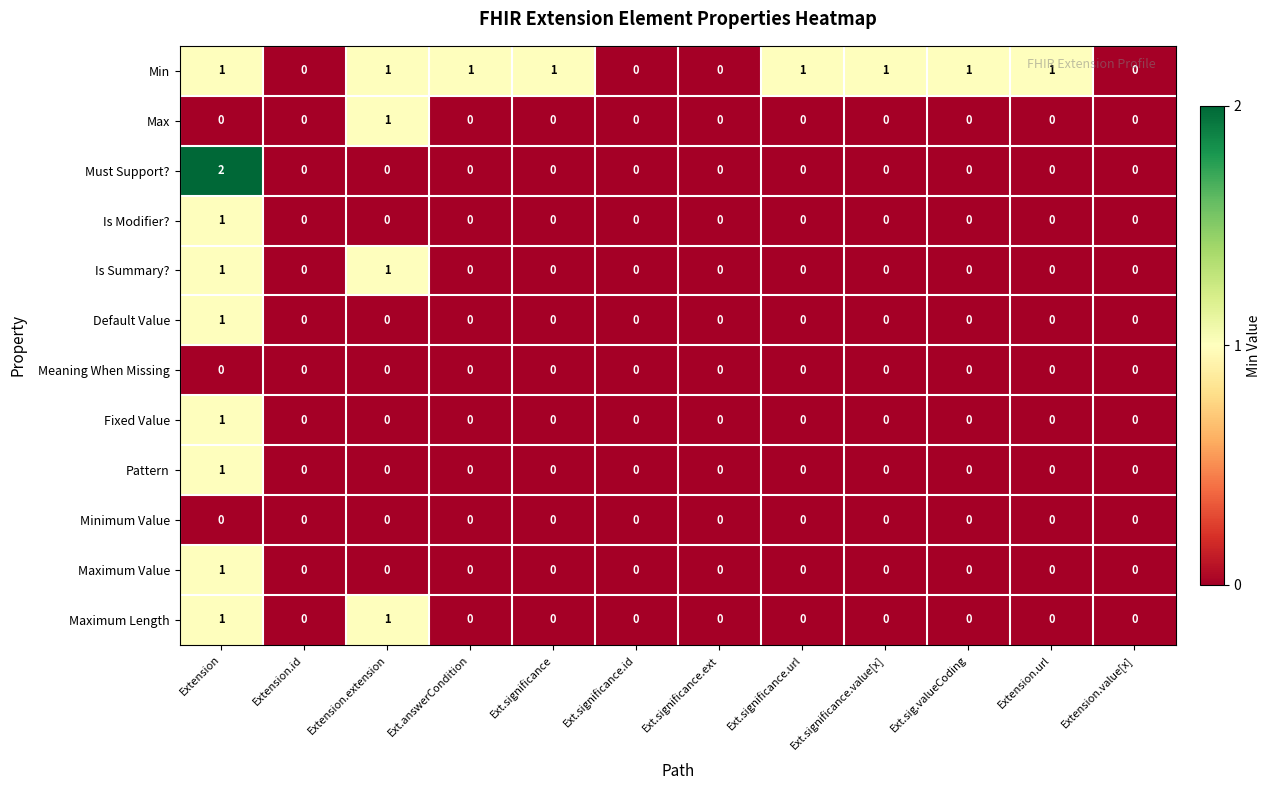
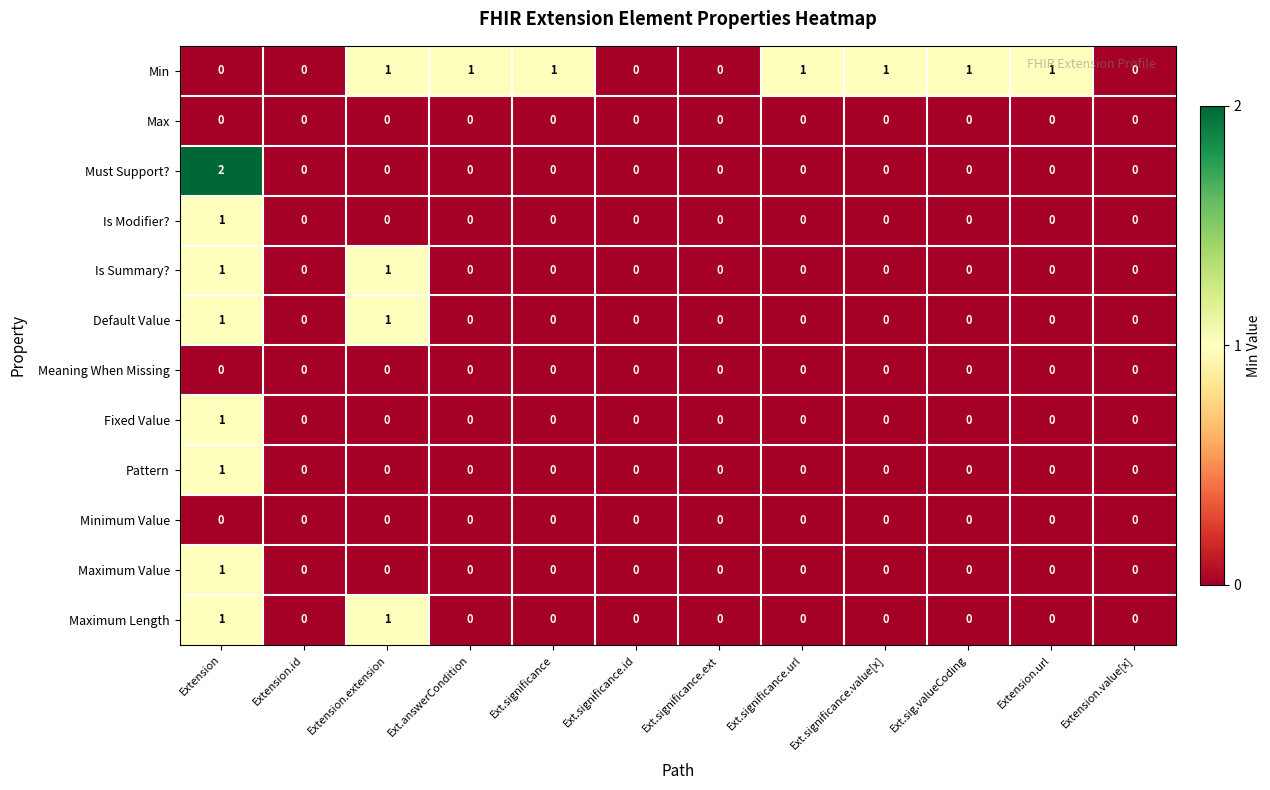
  {
    "Min": {
-     "Extension": 1,
+     "Extension": 0,
      "Extension.id": 0,
      "Extension.extension": 1,
      "Ext.answerCondition": 1,
      "Ext.significance": 1,
      "Ext.significance.id": 0,
      "Ext.significance.ext": 0,
      "Ext.significance.url": 1,
      "Ext.significance.value[x]": 1,
      "Ext.sig.valueCoding": 1
    },
    "Max": {
      "Extension": 0,
      "Extension.id": 0,
-     "Extension.extension": 1,
+     "Extension.extension": 0,
      "Ext.answerCondition": 0,
      "Ext.significance": 0,
      "Ext.significance.id": 0,
      "Ext.significance.ext": 0,
      "Ext.significance.url": 0,
      "Ext.significance.value[x]": 0,
      "Ext.sig.valueCoding": 0,
      "Extension.url": 0,
      "Extension.value[x]": 0
    },
    "Must Support?": {
      "Extension": 2,
      "Extension.id": 0,
      "Extension.extension": 0,
      "Ext.answerCondition": 0,
      "Ext.significance": 0,
      "Ext.significance.id": 0,
      "Ext.significance.ext": 0,
      "Ext.significance.url": 0,
      "Ext.significance.value[x]": 0,
      "Ext.sig.valueCoding": 0,
      "Extension.url": 0,
      "Extension.value[x]": 0
    },
    "Is Modifier?": {
      "Extension": 1,
      "Extension.id": 0,
      "Extension.extension": 0,
      "Ext.answerCondition": 0,
      "Ext.significance": 0,
      "Ext.significance.id": 0,
      "Ext.significance.ext": 0,
      "Ext.significance.url": 0,
      "Ext.significance.value[x]": 0,
      "Ext.sig.valueCoding": 0,
      "Extension.url": 0,
      "Extension.value[x]": 0
    },
    "Is Summary?": {
      "Extension": 1,
      "Extension.id": 0,
      "Extension.extension": 1,
      "Ext.answerCondition": 0,
      "Ext.significance": 0,
      "Ext.significance.id": 0,
      "Ext.significance.ext": 0,
      "Ext.significance.url": 0,
      "Ext.significance.value[x]": 0,
      "Ext.sig.valueCoding": 0,
      "Extension.url": 0,
      "Extension.value[x]": 0
    },
    "Default Value": {
      "Extension": 1,
      "Extension.id": 0,
-     "Extension.extension": 0,
+     "Extension.extension": 1,
      "Ext.answerCondition": 0,
      "Ext.significance": 0,
      "Ext.significance.id": 0,
      "Ext.significance.ext": 0,
      "Ext.significance.url": 0,
      "Ext.significance.value[x]": 0,
      "Ext.sig.valueCoding": 0,
      "Extension.url": 0,
      "Extension.value[x]": 0
    },
    "Meaning When Missing": {
      "Extension": 0,
      "Extension.id": 0,
      "Extension.extension": 0,
      "Ext.answerCondition": 0,
      "Ext.significance": 0,
      "Ext.significance.id": 0,
      "Ext.significance.ext": 0,
      "Ext.significance.url": 0,
      "Ext.significance.value[x]": 0,
      "Ext.sig.valueCoding": 0,
      "Extension.url": 0,
      "Extension.value[x]": 0
    },
    "Fixed Value": {
      "Extension": 1,
      "Extension.id": 0,
      "Extension.extension": 0,
      "Ext.answerCondition": 0,
      "Ext.significance": 0,
      "Ext.significance.id": 0,
      "Ext.significance.ext": 0,
      "Ext.significance.url": 0,
      "Ext.significance.value[x]": 0,
      "Ext.sig.valueCoding": 0,
      "Extension.url": 0,
      "Extension.value[x]": 0
    },
    "Pattern": {
      "Extension": 1,
      "Extension.id": 0,
      "Extension.extension": 0,
      "Ext.answerCondition": 0,
      "Ext.significance": 0,
      "Ext.significance.id": 0,
      "Ext.significance.ext": 0,
      "Ext.significance.url": 0,
      "Ext.significance.value[x]": 0,
      "Ext.sig.valueCoding": 0,
      "Extension.url": 0,
      "Extension.value[x]": 0
    },
    "Minimum Value": {
      "Extension": 0,
      "Extension.id": 0,
      "Extension.extension": 0,
      "Ext.answerCondition": 0,
      "Ext.significance": 0,
      "Ext.significance.id": 0,
      "Ext.significance.ext": 0,
      "Ext.significance.url": 0,
      "Ext.significance.value[x]": 0,
      "Ext.sig.valueCoding": 0,
      "Extension.url": 0,
      "Extension.value[x]": 0
    },
    "Maximum Value": {
      "Extension": 1,
      "Extension.id": 0,
      "Extension.extension": 0,
      "Ext.answerCondition": 0,
      "Ext.significance": 0,
      "Ext.significance.id": 0,
      "Ext.significance.ext": 0,
      "Ext.significance.url": 0,
      "Ext.significance.value[x]": 0,
      "Ext.sig.valueCoding": 0,
      "Extension.url": 0,
      "Extension.value[x]": 0
    },
    "Maximum Length": {
      "Extension": 1,
      "Extension.id": 0,
      "Extension.extension": 1,
      "Ext.answerCondition": 0,
      "Ext.significance": 0,
      "Ext.significance.id": 0,
      "Ext.significance.ext": 0,
      "Ext.significance.url": 0,
      "Ext.significance.value[x]": 0,
      "Ext.sig.valueCoding": 0,
      "Extension.url": 0,
      "Extension.value[x]": 0
    }
  }
